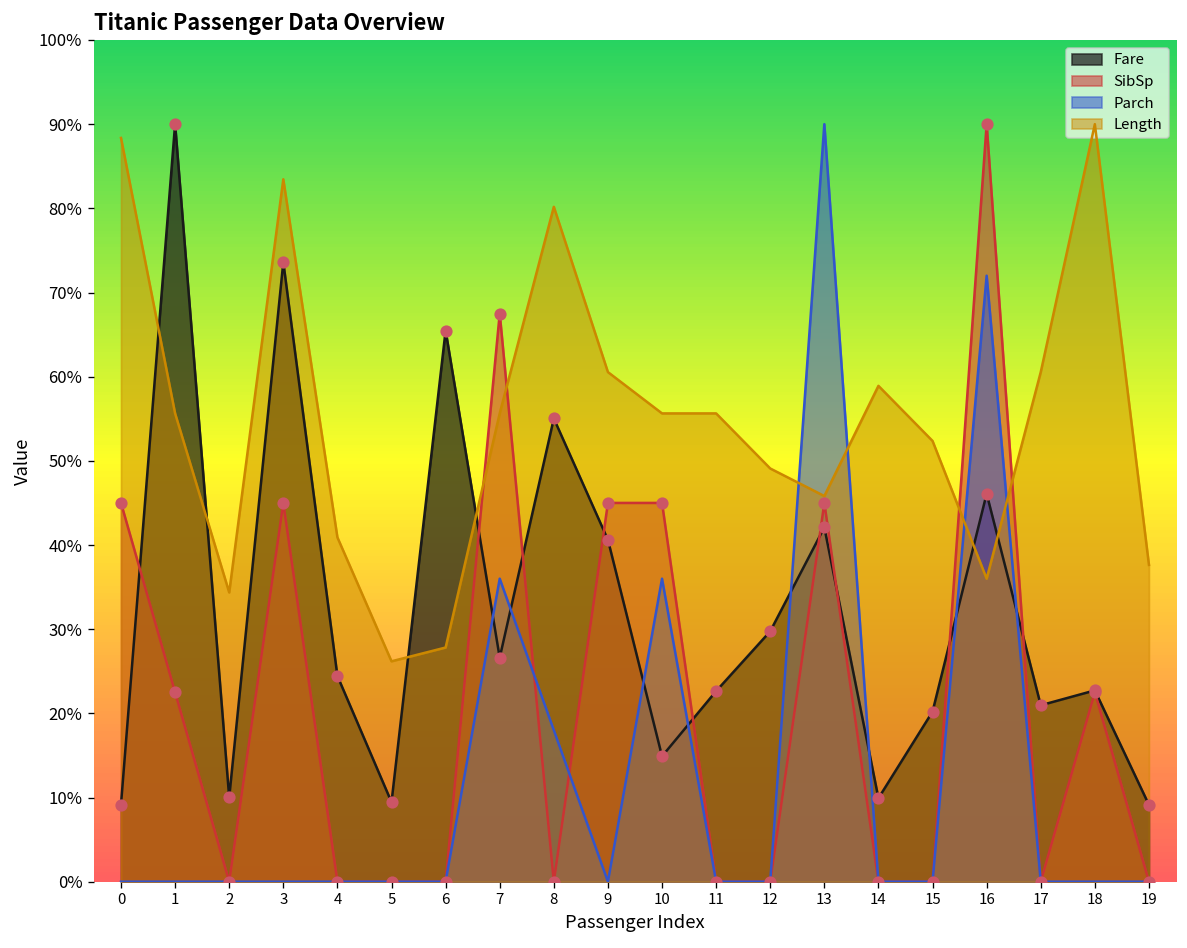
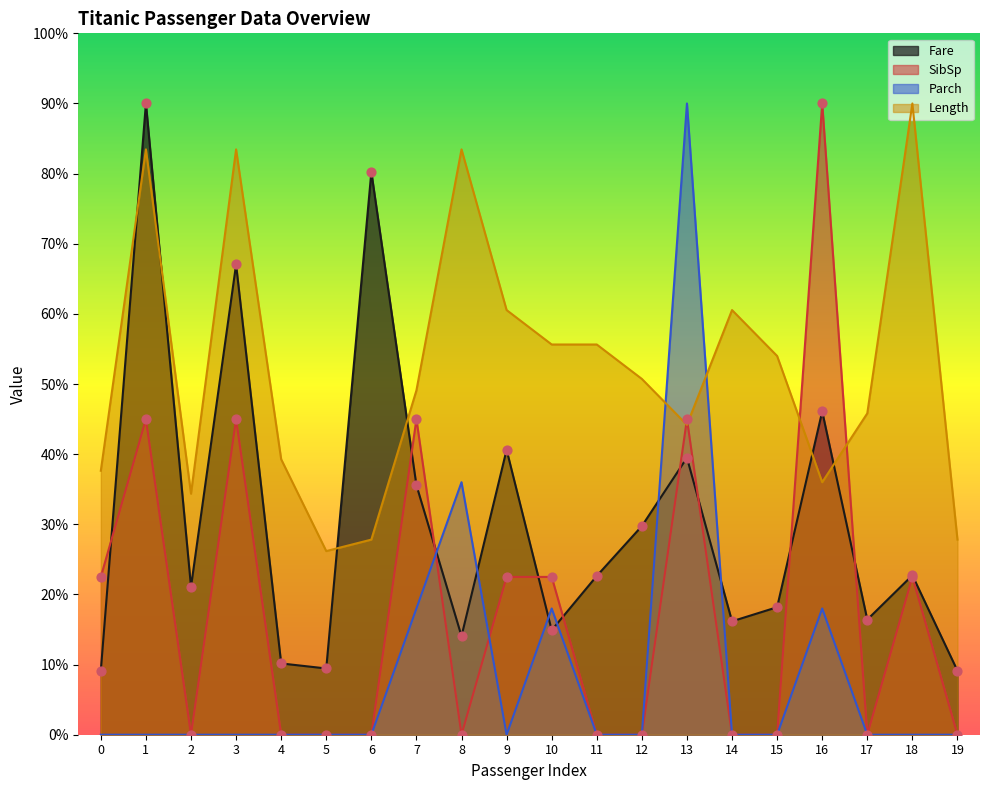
  {
    "Fare": {
      "0": "9%",
      "1": "90%",
-     "2": "10%",
-     "3": "74%",
-     "4": "24%",
+     "2": "21%",
+     "3": "67%",
+     "4": "10%",
      "5": "9%",
-     "6": "65%",
-     "7": "27%",
-     "8": "55%",
+     "6": "80%",
+     "7": "36%",
+     "8": "14%",
      "9": "41%",
      "10": "15%",
      "11": "23%",
      "12": "30%",
-     "13": "42%",
-     "14": "10%",
-     "15": "20%",
+     "13": "39%",
+     "14": "16%",
+     "15": "18%",
      "16": "46%",
-     "17": "21%",
+     "17": "16%",
      "19": "9%"
    },
    "SibSp": {
-     "0": "45%",
-     "1": "23%",
+     "0": "23%",
+     "1": "45%",
      "3": "45%",
-     "7": "68%",
+     "7": "45%",
      "8": "0%",
-     "9": "45%",
-     "10": "45%",
+     "9": "23%",
+     "10": "23%",
      "13": "45%",
      "16": "90%"
    },
    "Parch": {
      "0": "0%",
      "1": "0%",
      "3": "0%",
-     "7": "36%",
-     "8": "18%",
+     "7": "18%",
+     "8": "36%",
      "9": "0%",
-     "10": "36%",
+     "10": "18%",
      "13": "90%",
-     "16": "72%",
+     "16": "18%",
      "18": "0%"
    },
    "Length": {
-     "0": "88%",
-     "1": "56%",
+     "0": "38%",
+     "1": "83%",
      "2": "34%",
      "3": "83%",
-     "4": "41%",
+     "4": "39%",
      "5": "26%",
      "6": "28%",
-     "7": "56%",
-     "8": "80%",
+     "7": "49%",
+     "8": "83%",
      "9": "61%",
      "10": "56%",
      "11": "56%",
-     "12": "49%",
-     "13": "46%",
-     "14": "59%",
-     "15": "52%",
+     "12": "51%",
+     "13": "44%",
+     "14": "61%",
+     "15": "54%",
      "16": "36%",
-     "17": "61%",
-     "19": "38%"
+     "17": "46%",
+     "19": "28%"
    }
  }
